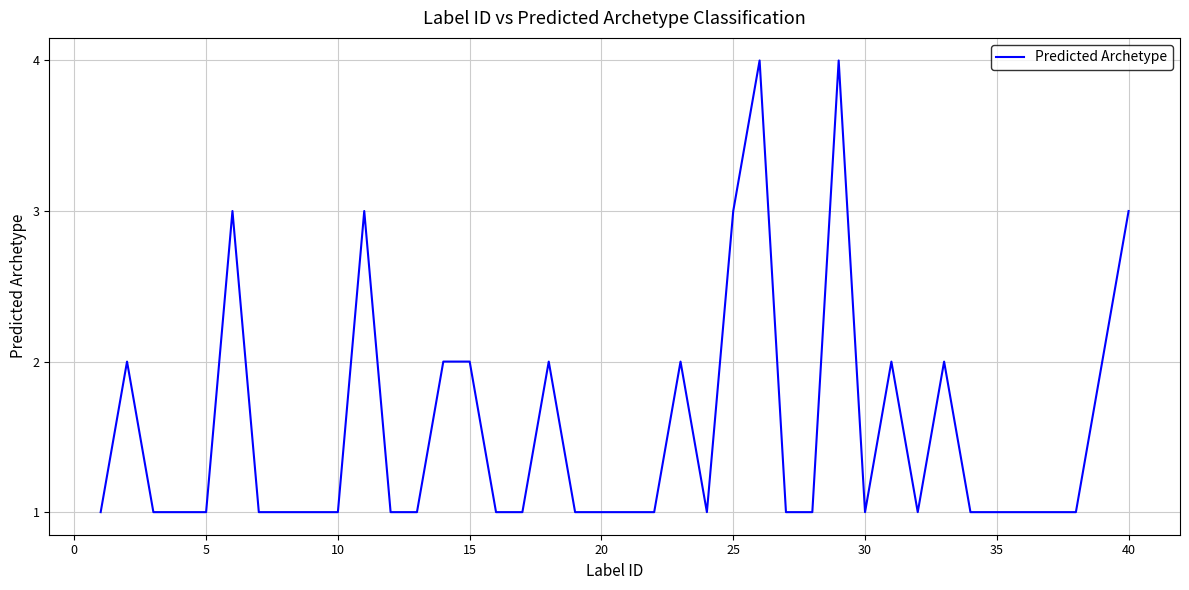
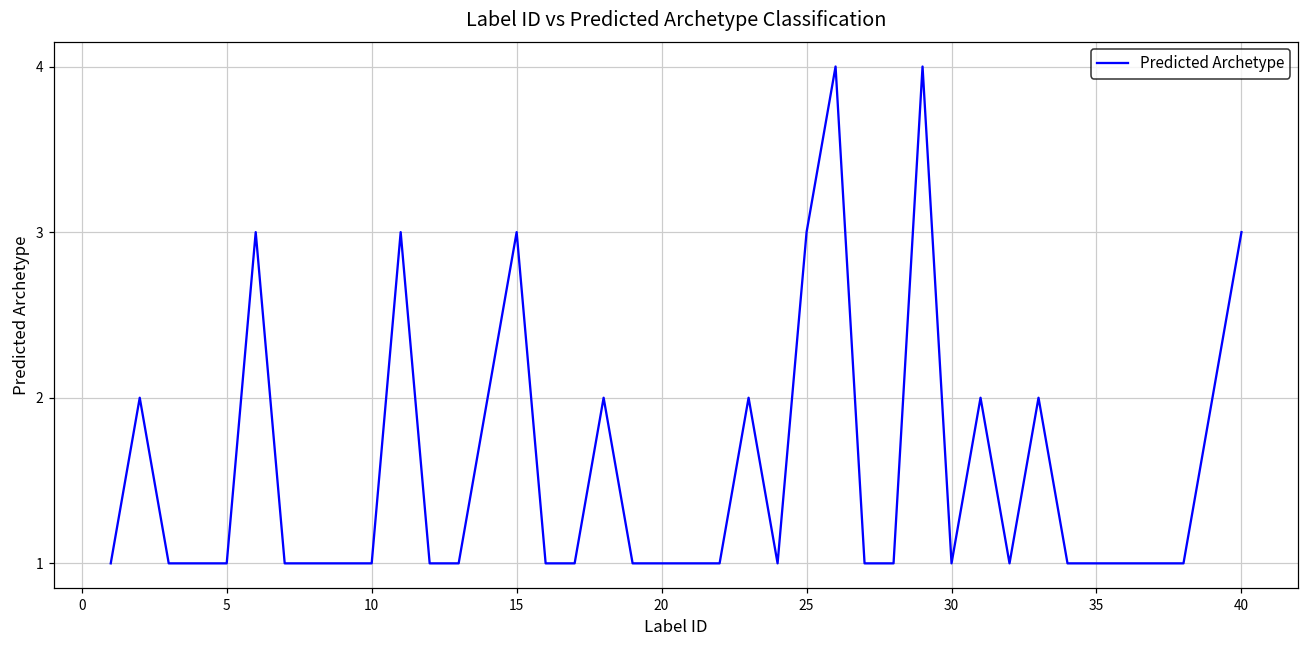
  {
    "5": 1,
    "10": 1,
-   "15": 2,
+   "15": 3,
    "20": 1,
    "25": 3,
    "30": 1,
    "35": 1,
    "40": 3
  }
